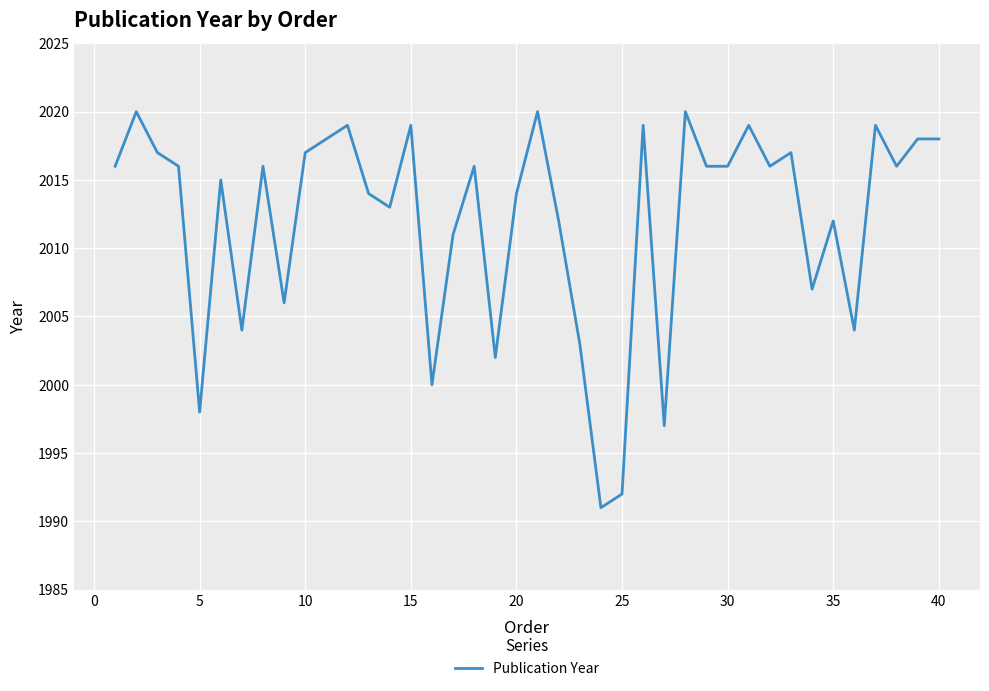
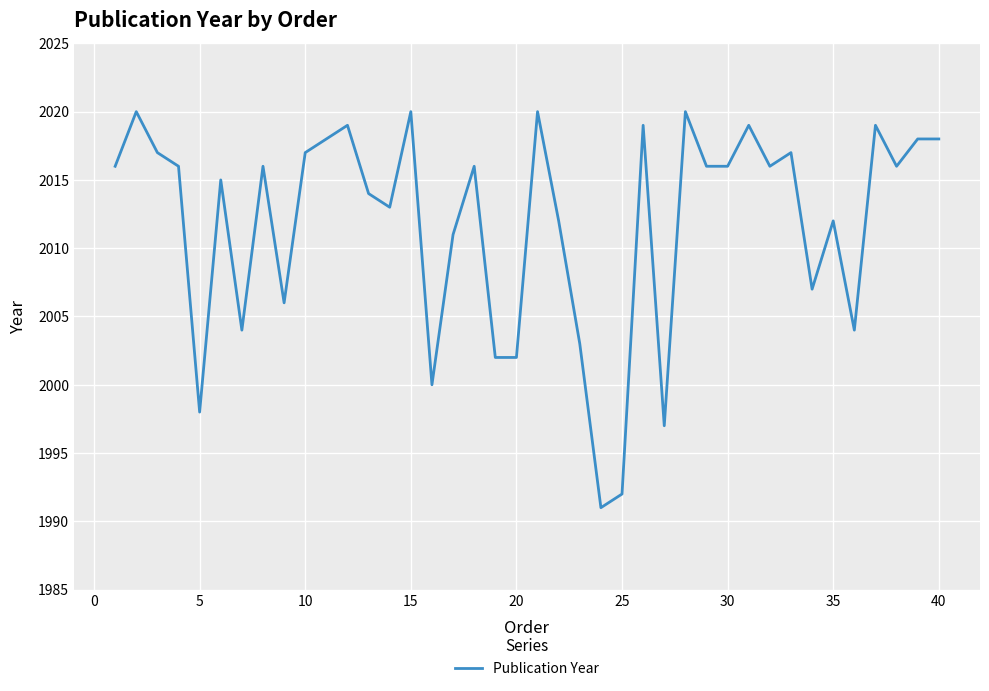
  {
    "5": 1998,
    "10": 2017,
-   "15": 2019,
-   "20": 2014,
+   "15": 2020,
+   "20": 2002,
    "25": 1992,
    "30": 2016,
    "35": 2012,
    "40": 2018
  }
